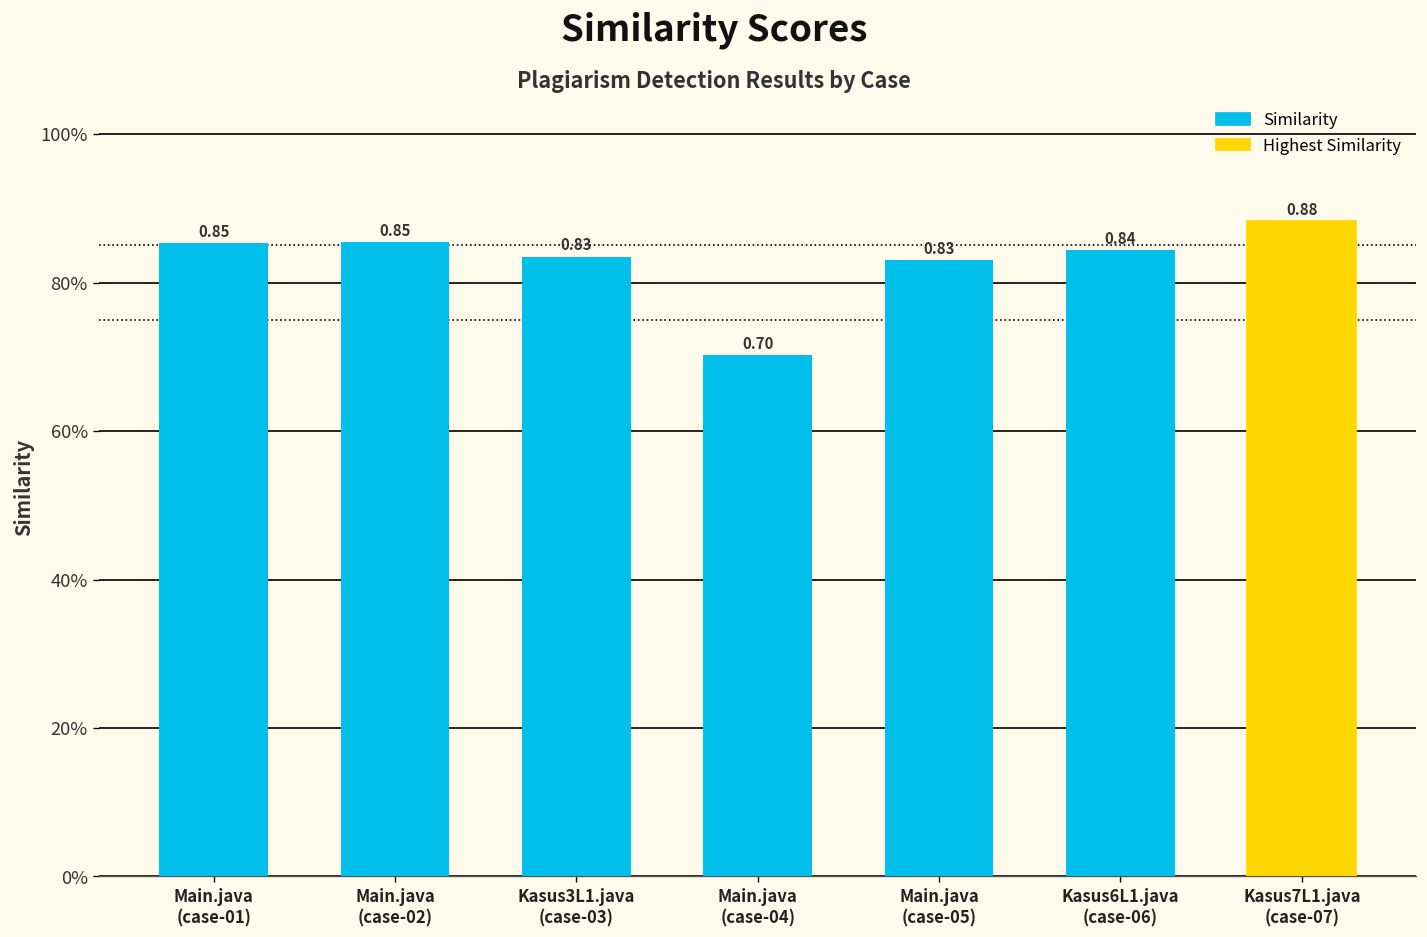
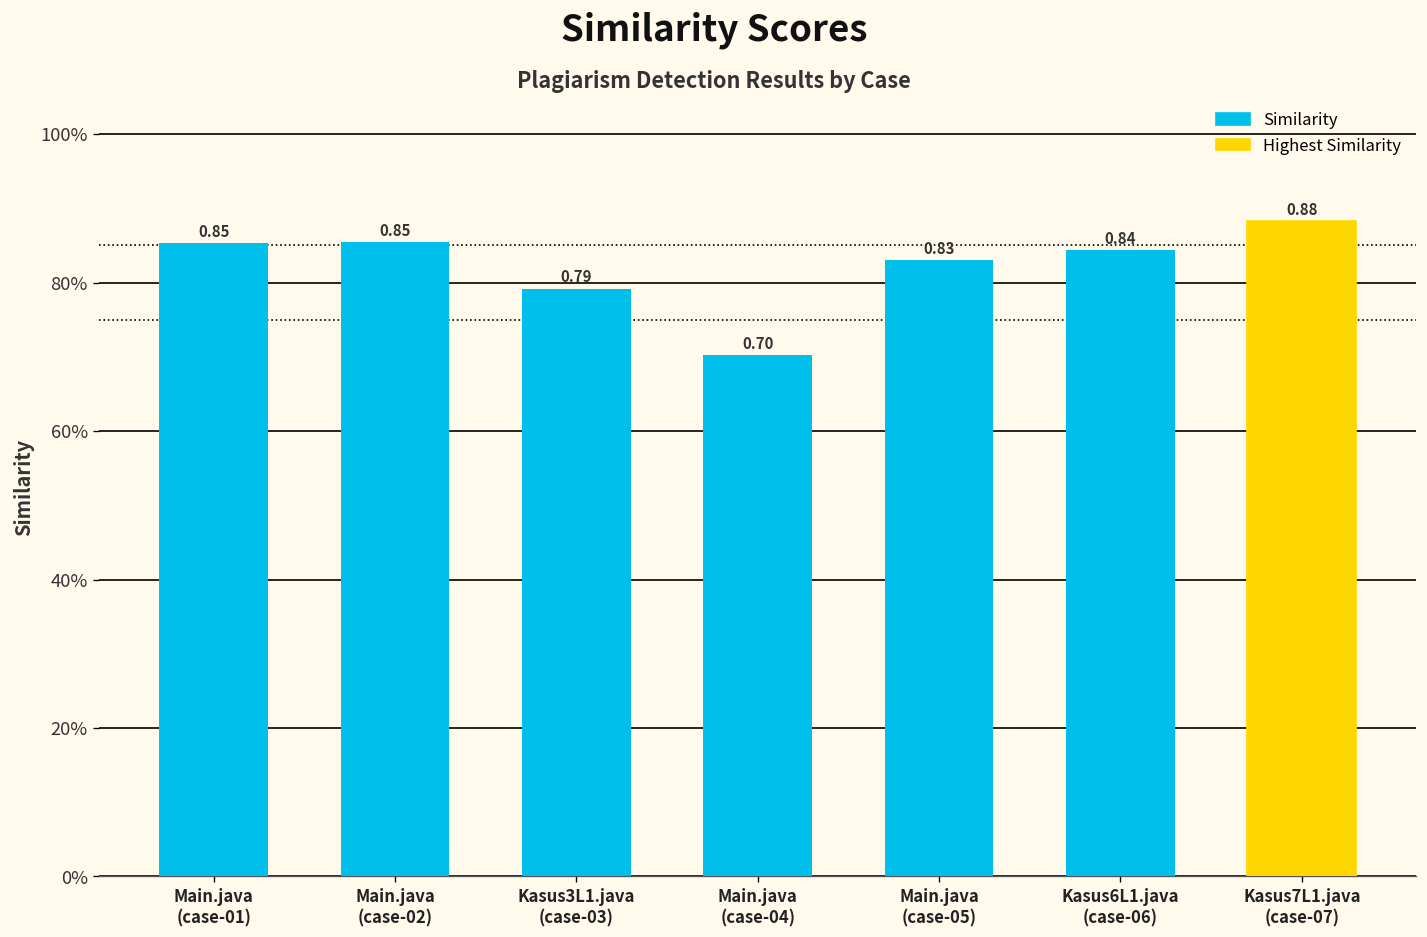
  {
    "Main.java (case-01)": 0.85,
    "Main.java (case-02)": 0.85,
-   "Kasus3L1.java (case-03)": 0.83,
+   "Kasus3L1.java (case-03)": 0.79,
    "Main.java (case-04)": 0.70,
    "Main.java (case-05)": 0.83,
    "Kasus6L1.java (case-06)": 0.84,
    "Kasus7L1.java (case-07)": 0.88
  }
